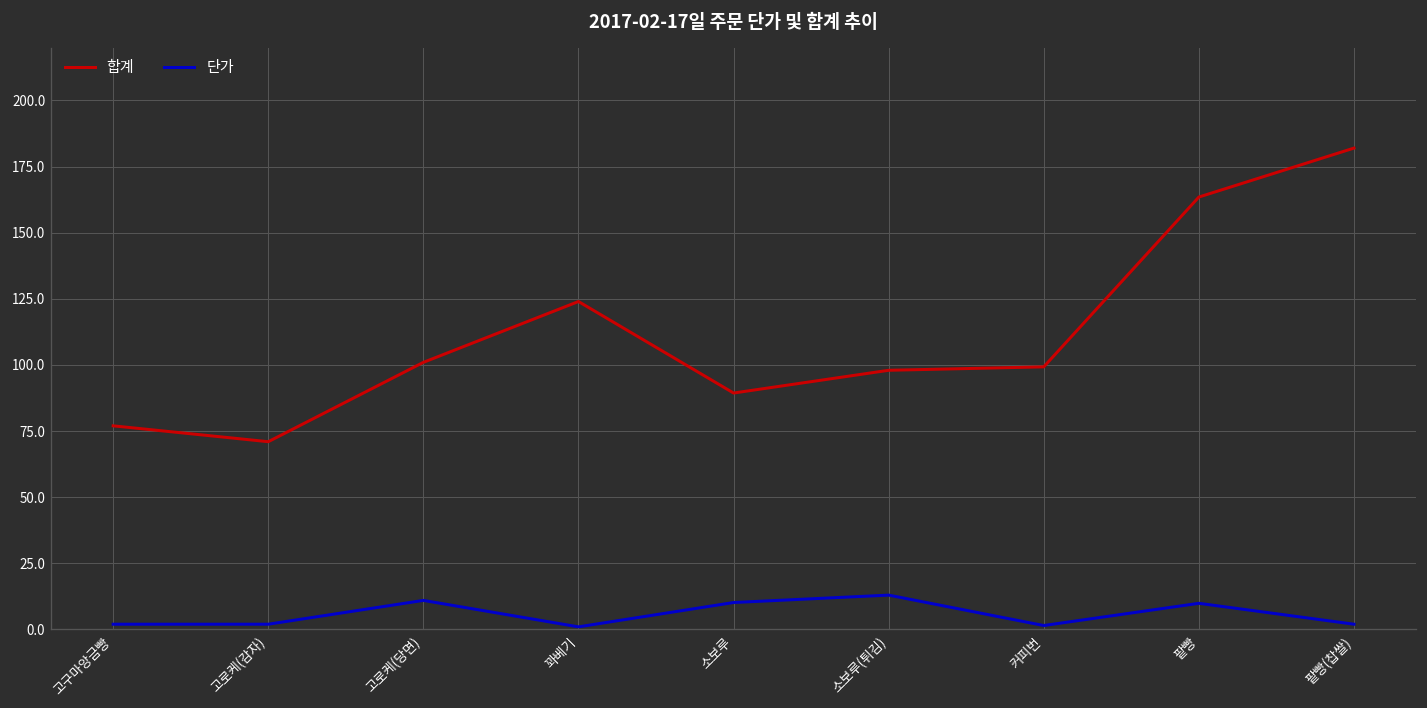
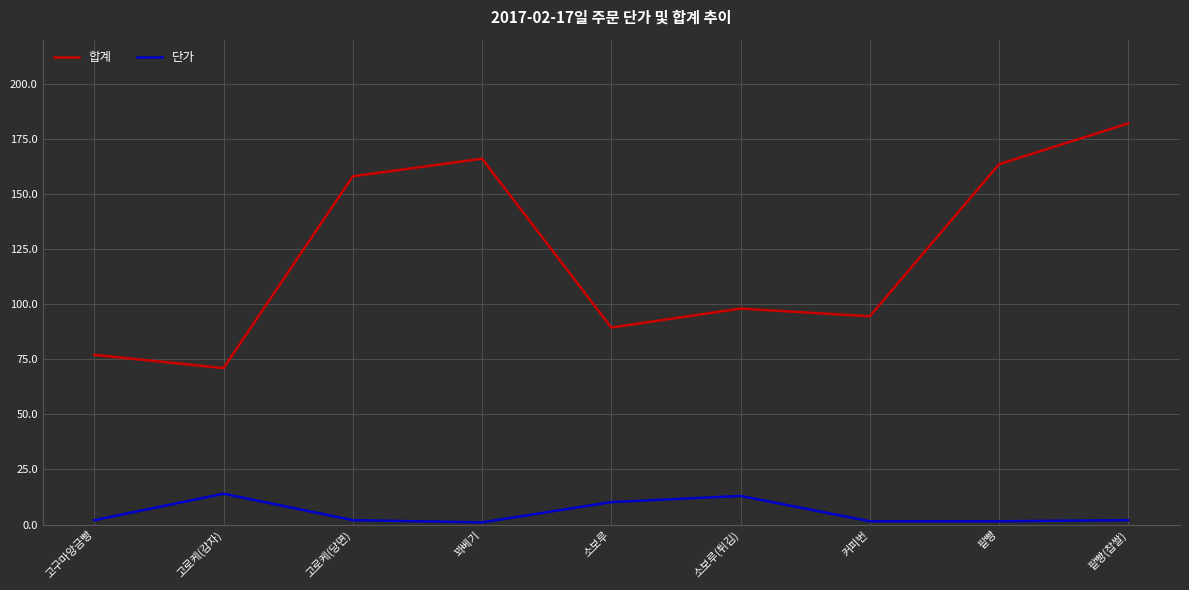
  {
    "합계": {
      "고구마앙금빵": 77,
      "고로케(감자)": 71,
-     "고로케(당면)": 101,
-     "꽈베기": 124,
+     "고로케(당면)": 158,
+     "꽈베기": 166,
      "소보루": 89,
      "소보루(튀김)": 98,
-     "커피번": 99,
+     "커피번": 95,
      "팥빵": 164,
      "팥빵(찹쌀)": 182
    },
    "단가": {
      "고구마앙금빵": 2,
-     "고로케(감자)": 2,
-     "고로케(당면)": 11,
+     "고로케(감자)": 14,
+     "고로케(당면)": 2,
      "꽈베기": 1,
      "소보루": 10,
      "소보루(튀김)": 13,
      "커피번": 2,
-     "팥빵": 10,
+     "팥빵": 2,
      "팥빵(찹쌀)": 2
    }
  }
